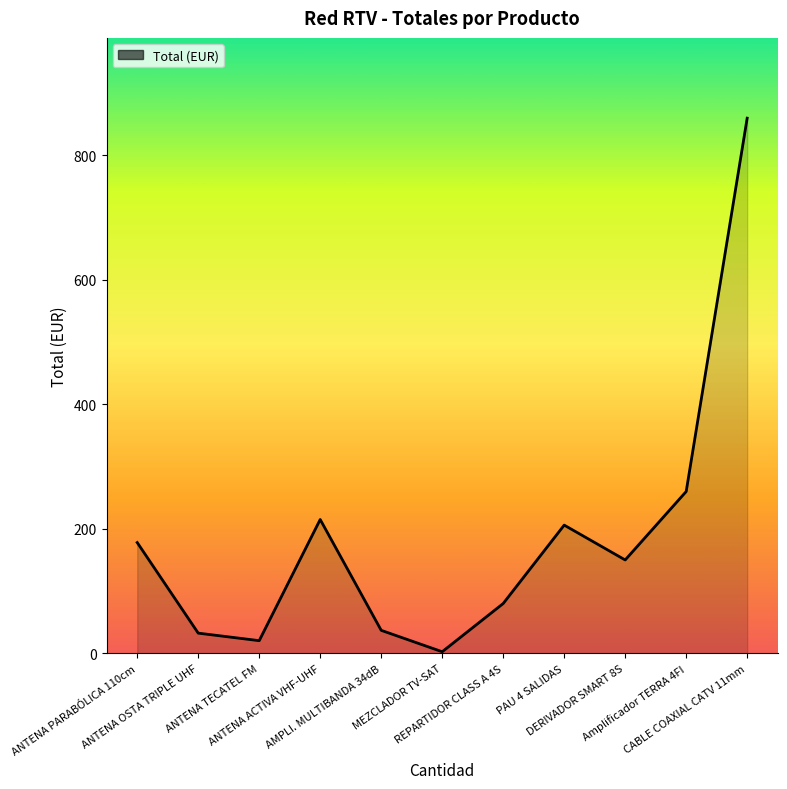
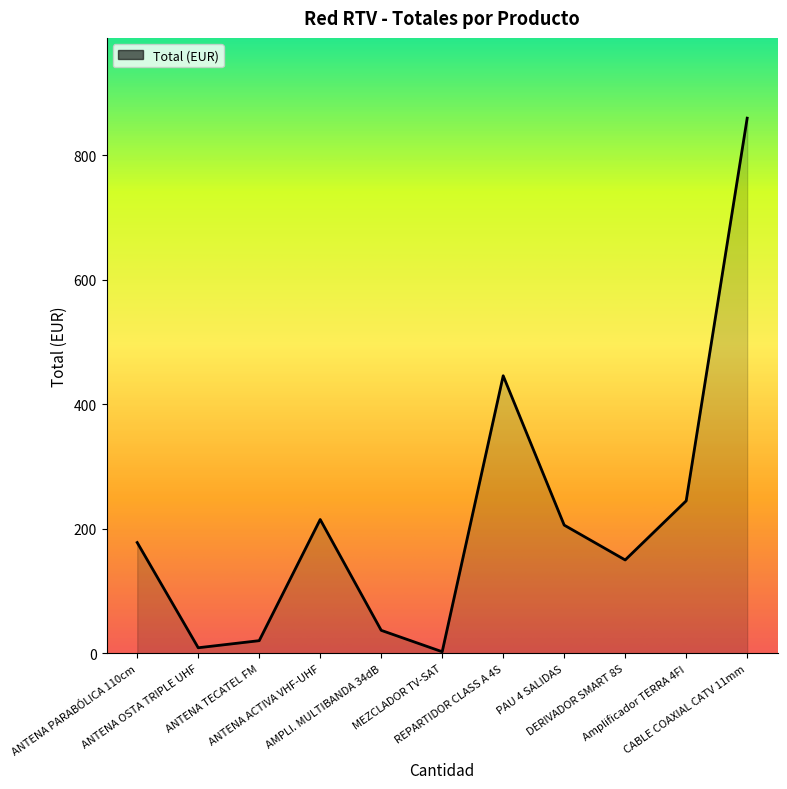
  {
    "ANTENA PARABÓLICA 110cm": 180,
-   "ANTENA OSTA TRIPLE UHF": 30,
+   "ANTENA OSTA TRIPLE UHF": 10,
    "ANTENA TECATEL FM": 20,
    "ANTENA ACTIVA VHF-UHF": 220,
    "AMPLI. MULTIBANDA 34dB": 40,
    "MEZCLADOR TV-SAT": 0,
-   "REPARTIDOR CLASS A 4S": 80,
+   "REPARTIDOR CLASS A 4S": 450,
    "PAU 4 SALIDAS": 210,
    "DERIVADOR SMART 8S": 150,
-   "Amplificador TERRA 4FI": 260,
+   "Amplificador TERRA 4FI": 250,
    "CABLE COAXIAL CATV 11mm": 860
  }
